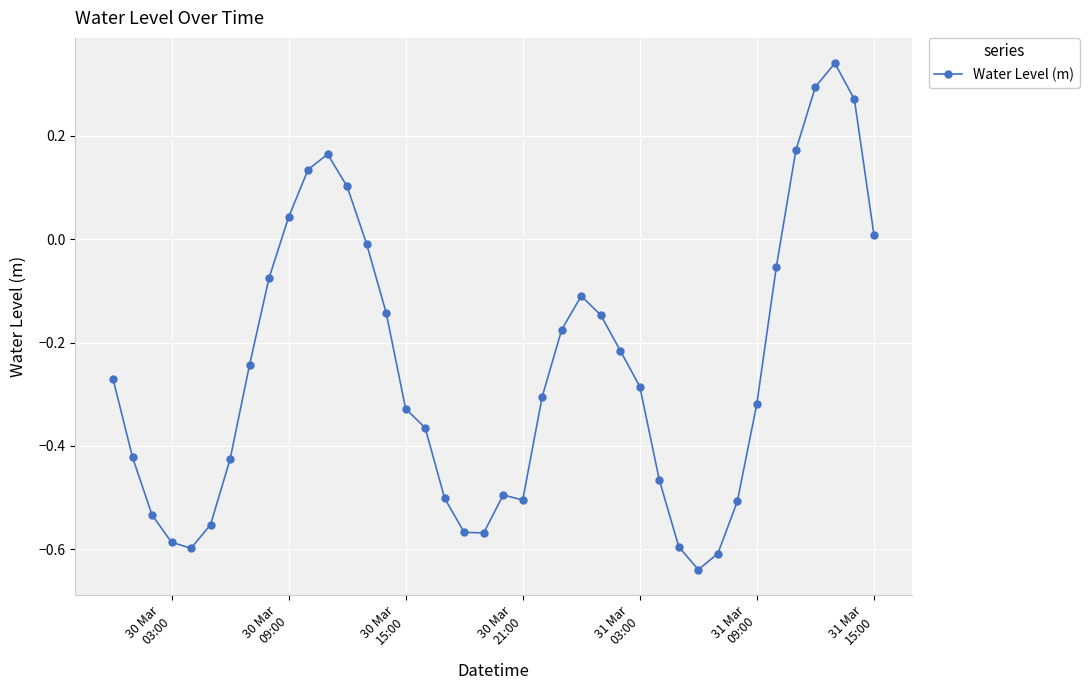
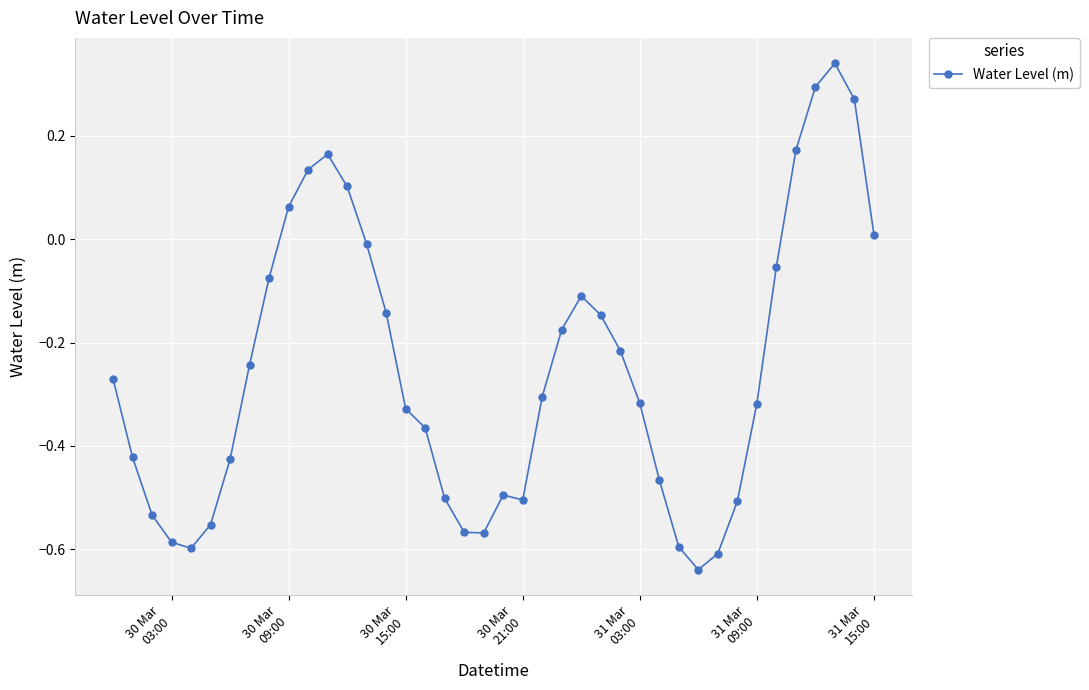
  {
    "30 Mar 03:00": -0.59,
-   "30 Mar 09:00": 0.04,
+   "30 Mar 09:00": 0.06,
    "30 Mar 15:00": -0.33,
    "30 Mar 21:00": -0.50,
-   "31 Mar 03:00": -0.29,
+   "31 Mar 03:00": -0.32,
    "31 Mar 09:00": -0.32,
    "31 Mar 15:00": 0.01
  }
